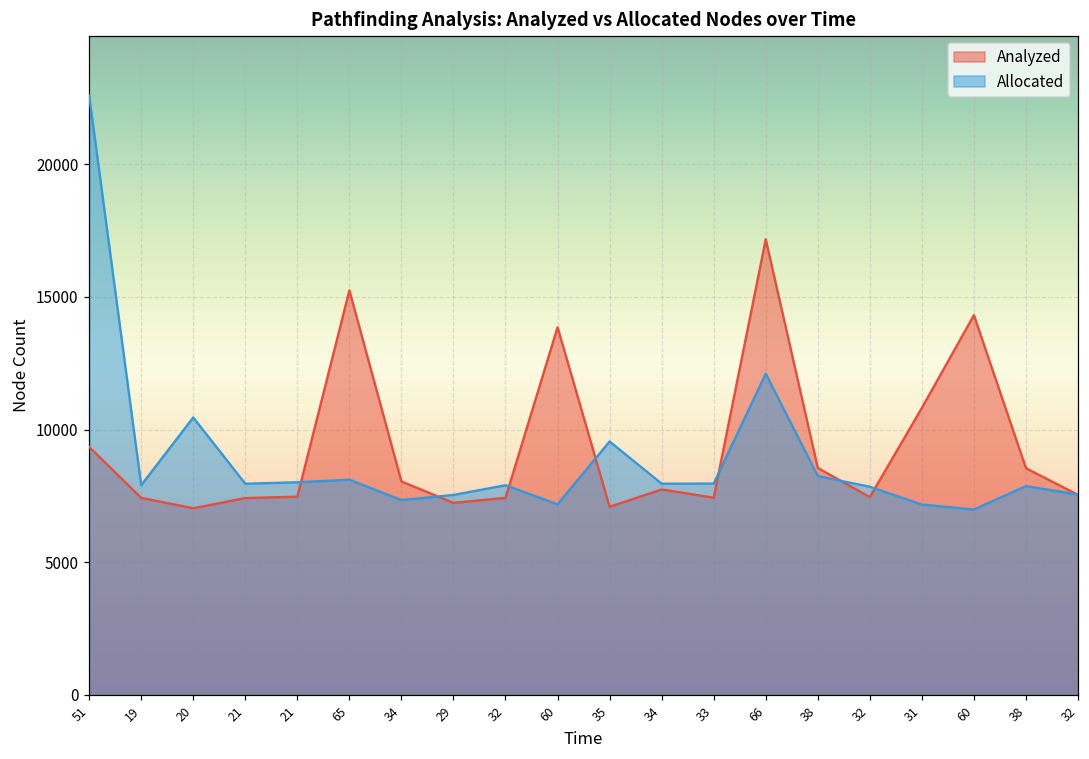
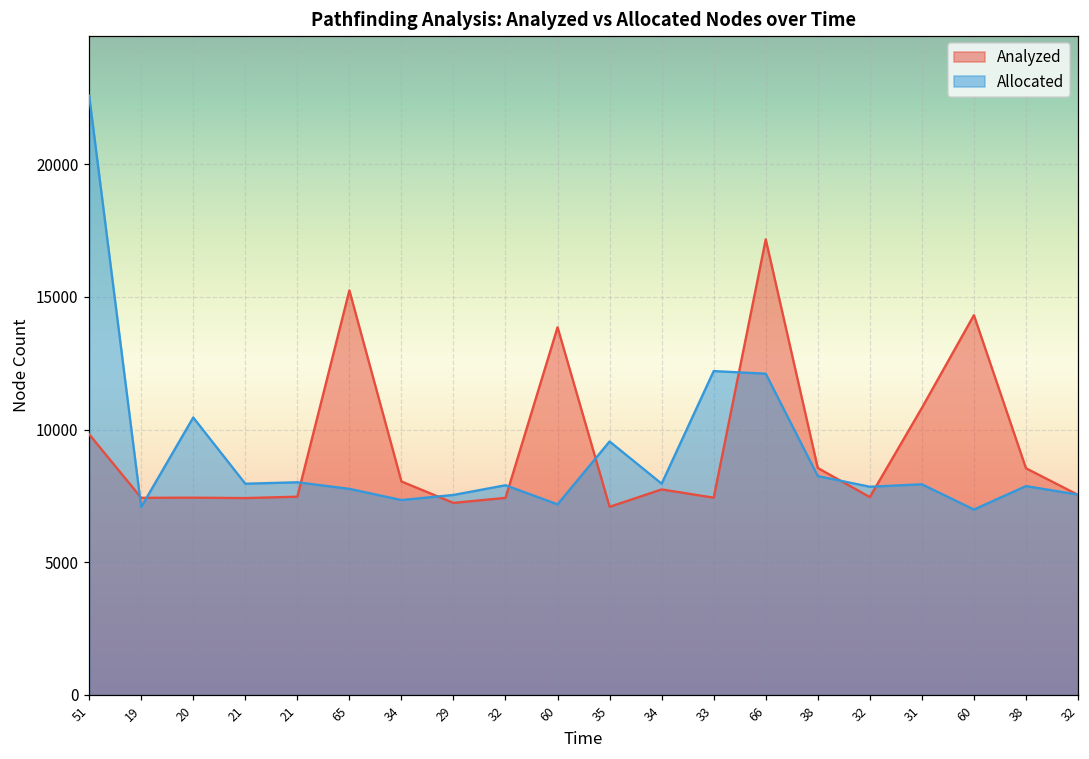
  {
    "Analyzed": {
-     "51": 9400,
+     "51": 9800,
      "19": 7400,
-     "20": 7000,
+     "20": 7400,
      "65": 15200,
      "29": 7200,
      "35": 7100,
      "33": 7400,
      "66": 17200,
      "31": 10800
    },
    "Allocated": {
      "51": 22600,
-     "19": 7900,
+     "19": 7100,
      "20": 10500,
-     "65": 8100,
+     "65": 7800,
      "29": 7500,
      "35": 9600,
-     "33": 8000,
+     "33": 12200,
      "66": 12100,
-     "31": 7200
+     "31": 7900
    }
  }
